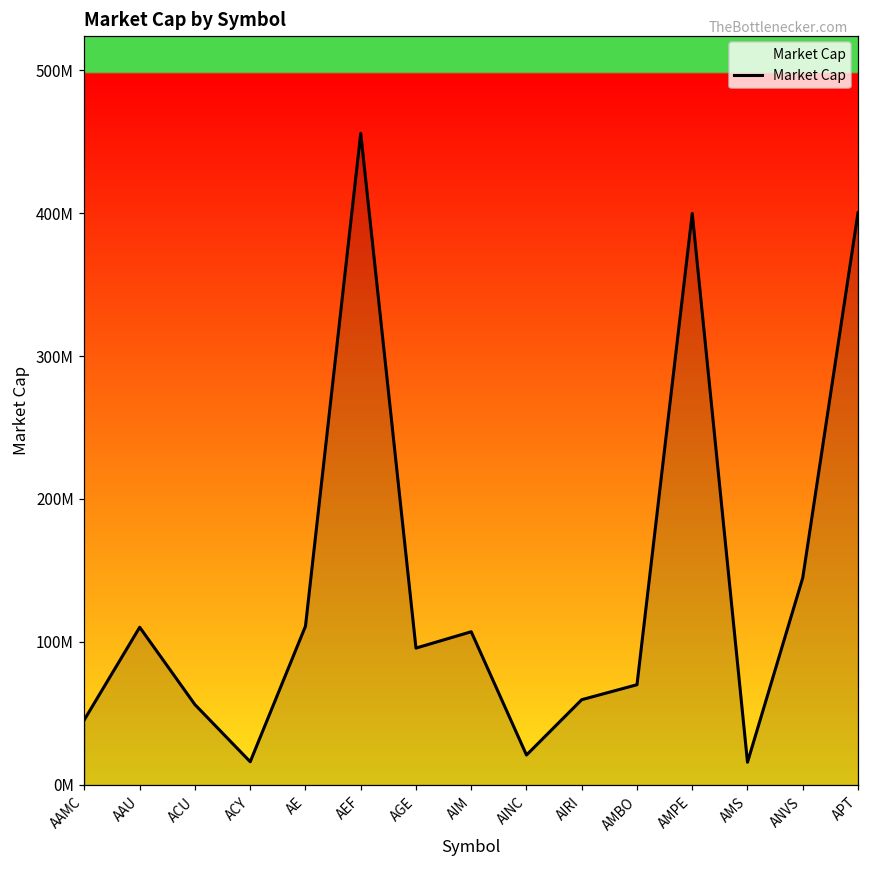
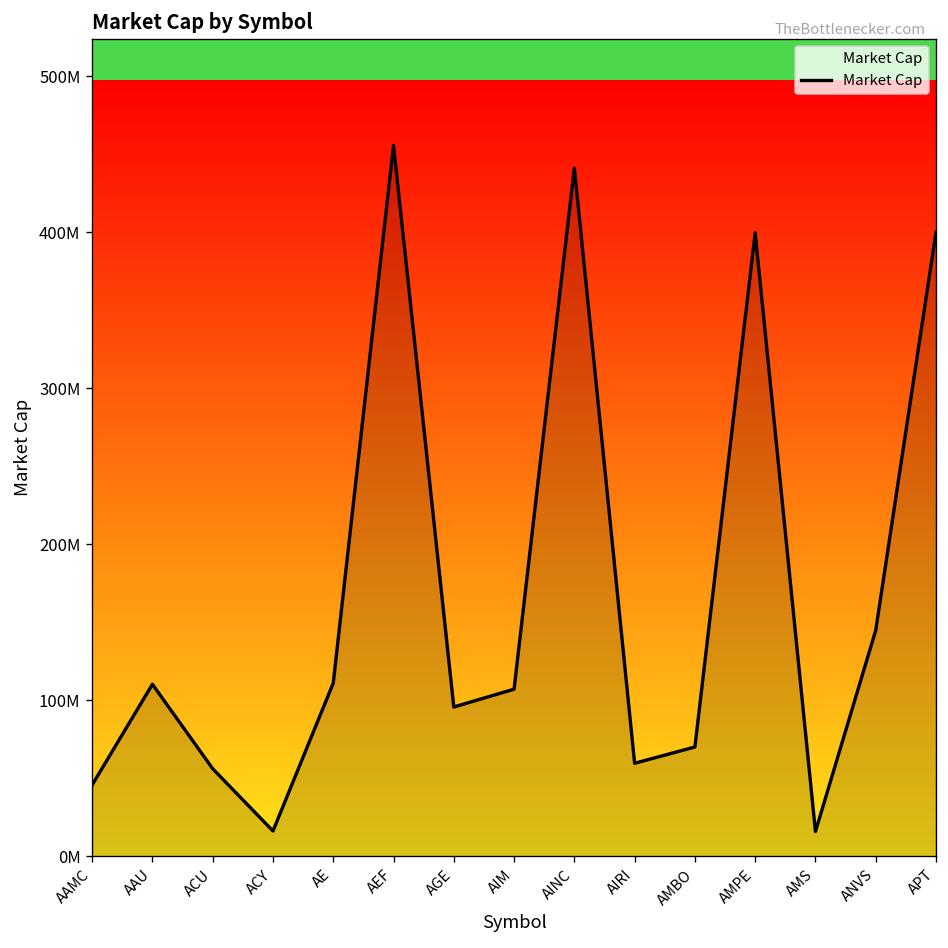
  {
    "AAMC": 46000000,
    "AAU": 110000000,
    "ACU": 56000000,
    "ACY": 16000000,
    "AE": 111000000,
    "AEF": 456000000,
    "AGE": 96000000,
    "AIM": 107000000,
-   "AINC": 21000000,
+   "AINC": 441000000,
    "AIRI": 60000000,
    "AMBO": 70000000,
    "AMPE": 400000000,
    "AMS": 16000000,
    "ANVS": 145000000,
    "APT": 400000000
  }
